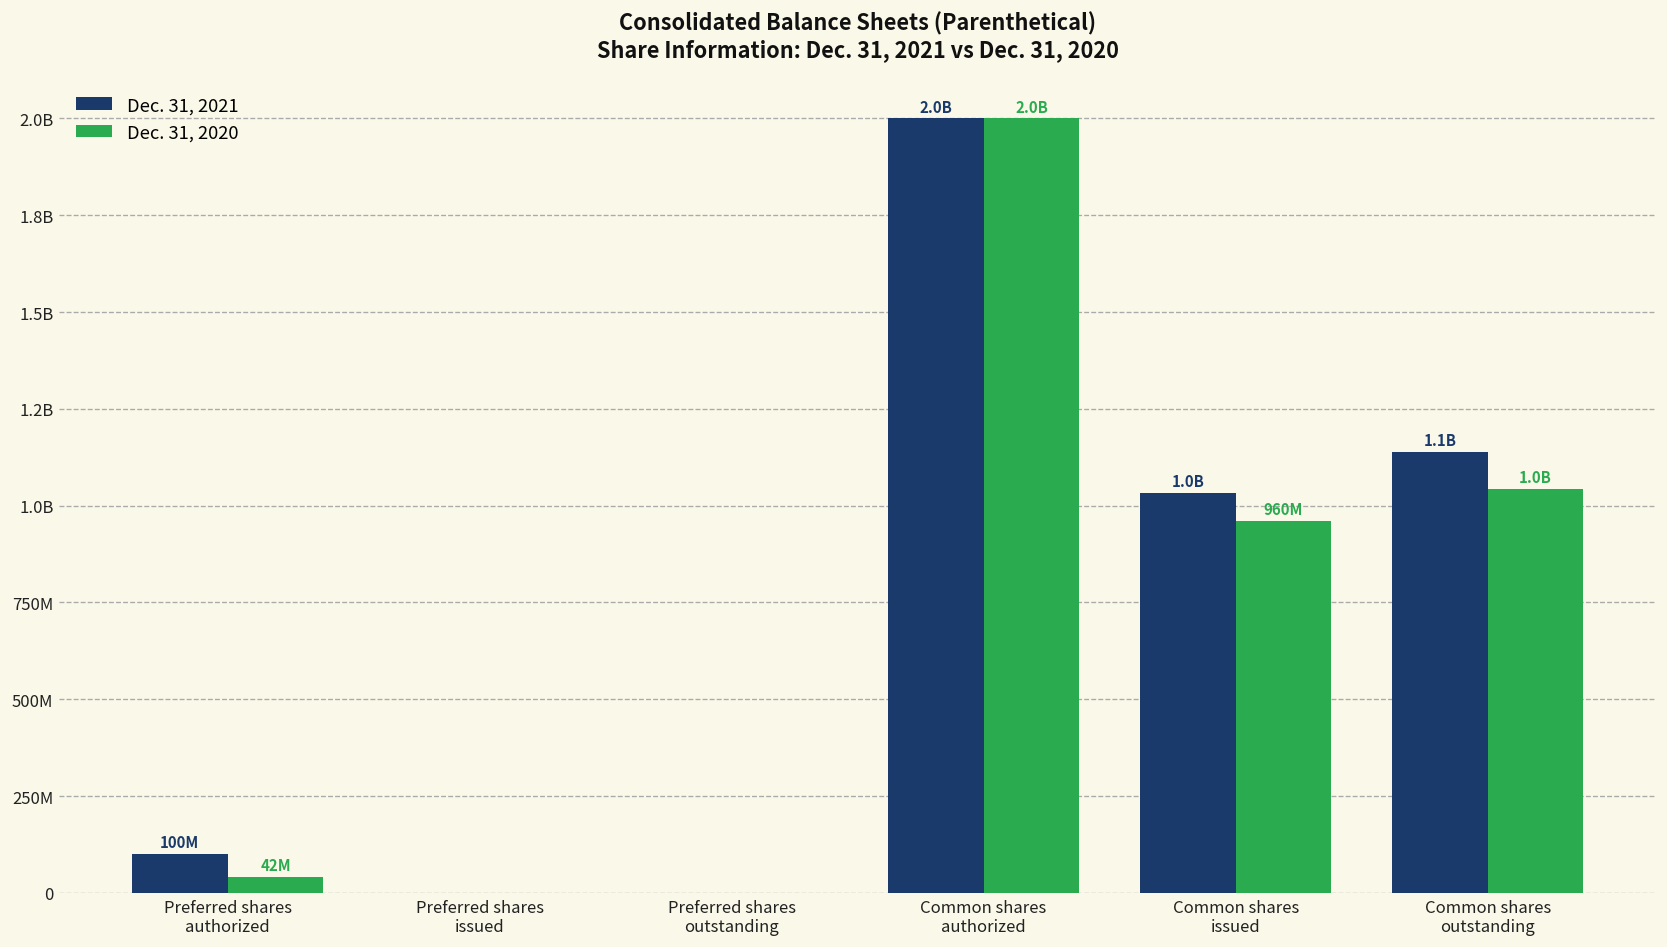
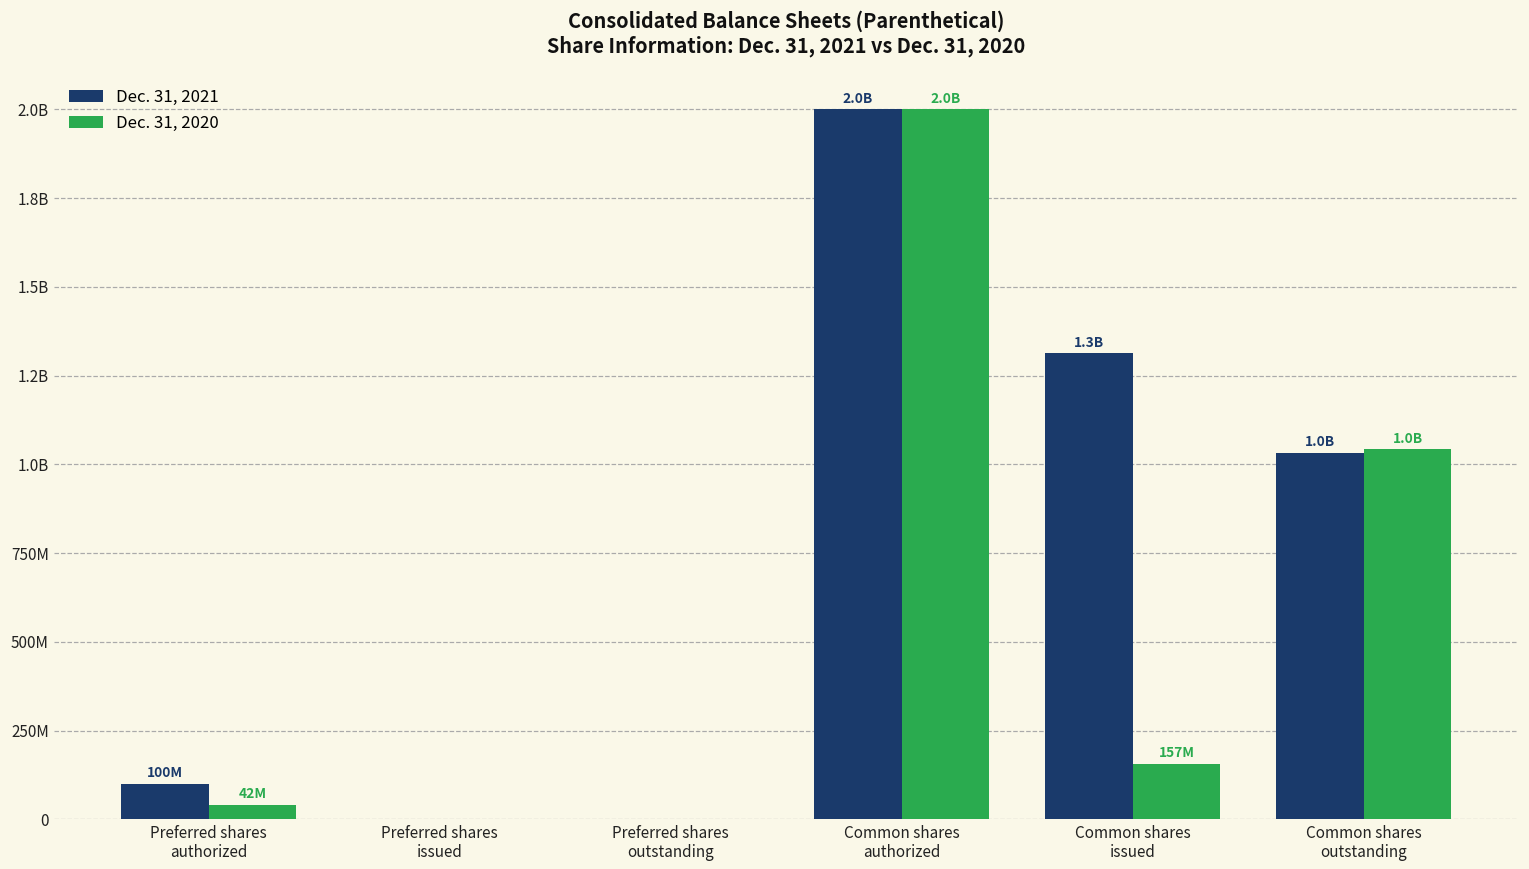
  {
    "Dec. 31, 2021": {
      "Preferred shares authorized": "100M",
      "Common shares authorized": "2.0B",
-     "Common shares issued": "1.0B",
-     "Common shares outstanding": "1.1B"
+     "Common shares issued": "1.3B",
+     "Common shares outstanding": "1.0B"
    },
    "Dec. 31, 2020": {
      "Preferred shares authorized": "42M",
      "Common shares authorized": "2.0B",
-     "Common shares issued": "960M",
+     "Common shares issued": "157M",
      "Common shares outstanding": "1.0B"
    }
  }
